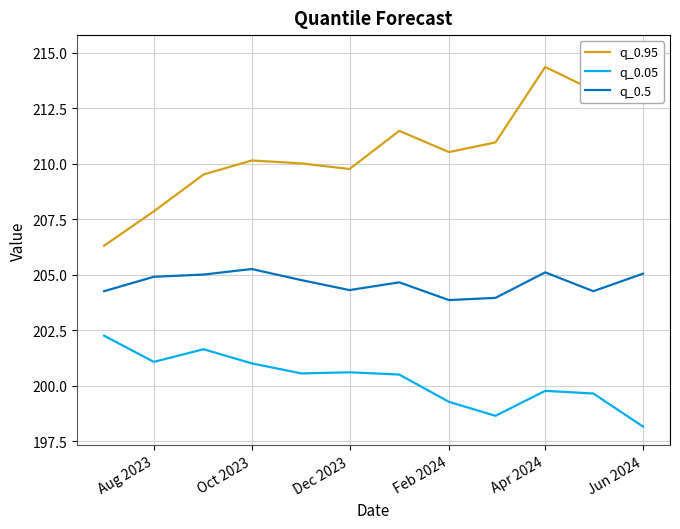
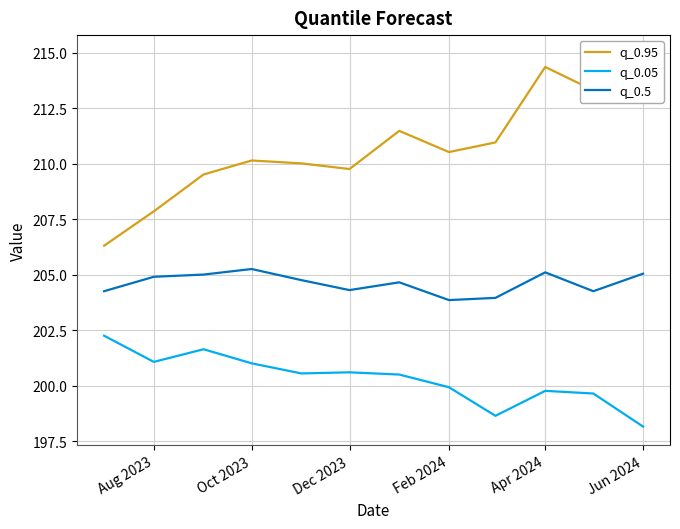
  {
    "q_0.95": {
      "Aug 2023": 207.9,
      "Oct 2023": 210.1,
      "Dec 2023": 209.8,
      "Feb 2024": 210.5,
      "Apr 2024": 214.4
    },
    "q_0.05": {
      "Aug 2023": 201.1,
      "Oct 2023": 201.0,
      "Dec 2023": 200.6,
-     "Feb 2024": 199.3,
+     "Feb 2024": 199.9,
      "Apr 2024": 199.8,
      "Jun 2024": 198.2
    },
    "q_0.5": {
      "Aug 2023": 204.9,
      "Oct 2023": 205.3,
      "Dec 2023": 204.3,
      "Feb 2024": 203.9,
      "Apr 2024": 205.1,
      "Jun 2024": 205.0
    }
  }
